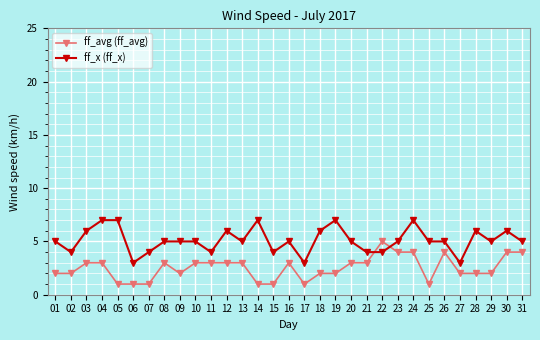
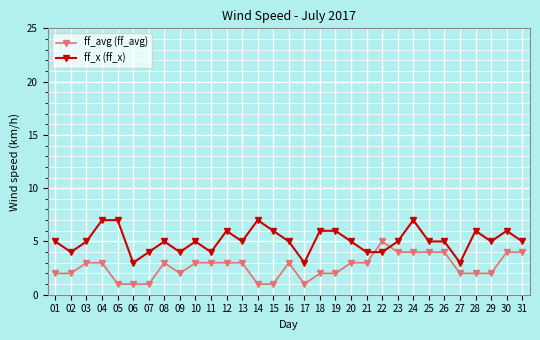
  {
    "ff_avg (ff_avg)": {
      "01": 2,
      "02": 2,
      "03": 3,
      "04": 3,
      "05": 1,
      "06": 1,
      "07": 1,
      "08": 3,
      "09": 2,
      "10": 3,
      "11": 3,
      "12": 3,
      "13": 3,
      "14": 1,
      "15": 1,
      "16": 3,
      "17": 1,
      "18": 2,
      "19": 2,
      "20": 3,
      "21": 3,
      "22": 5,
      "23": 4,
      "24": 4,
-     "25": 1,
+     "25": 4,
      "26": 4,
      "27": 2,
      "28": 2,
      "29": 2,
      "30": 4,
      "31": 4
    },
    "ff_x (ff_x)": {
      "01": 5,
      "02": 4,
-     "03": 6,
+     "03": 5,
      "04": 7,
      "05": 7,
      "06": 3,
      "07": 4,
      "08": 5,
-     "09": 5,
+     "09": 4,
      "10": 5,
      "11": 4,
      "12": 6,
      "13": 5,
      "14": 7,
-     "15": 4,
+     "15": 6,
      "16": 5,
      "17": 3,
      "18": 6,
-     "19": 7,
+     "19": 6,
      "20": 5,
      "21": 4,
      "22": 4,
      "23": 5,
      "24": 7,
      "25": 5,
      "26": 5,
      "27": 3,
      "28": 6,
      "29": 5,
      "30": 6,
      "31": 5
    }
  }
